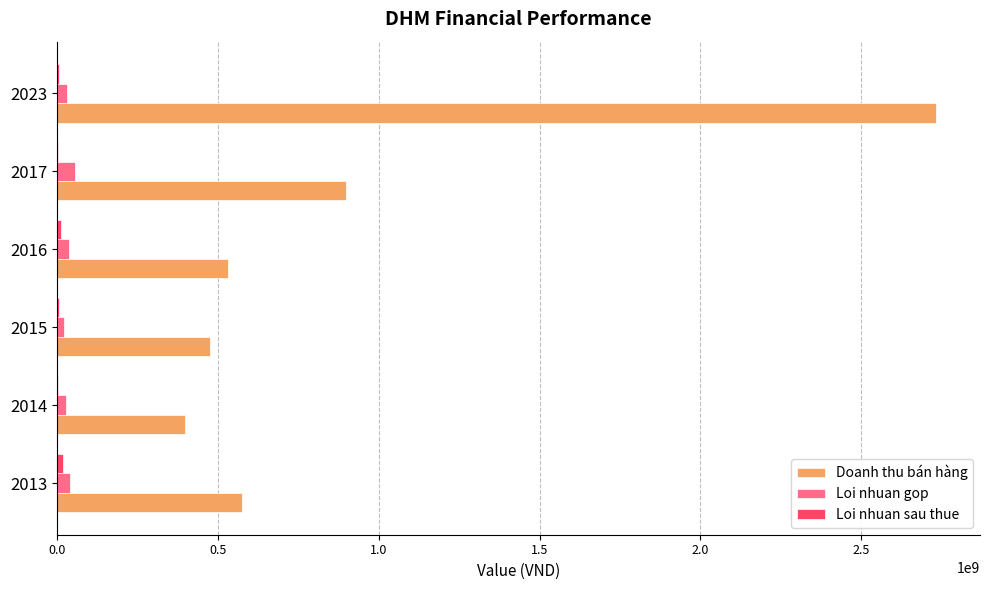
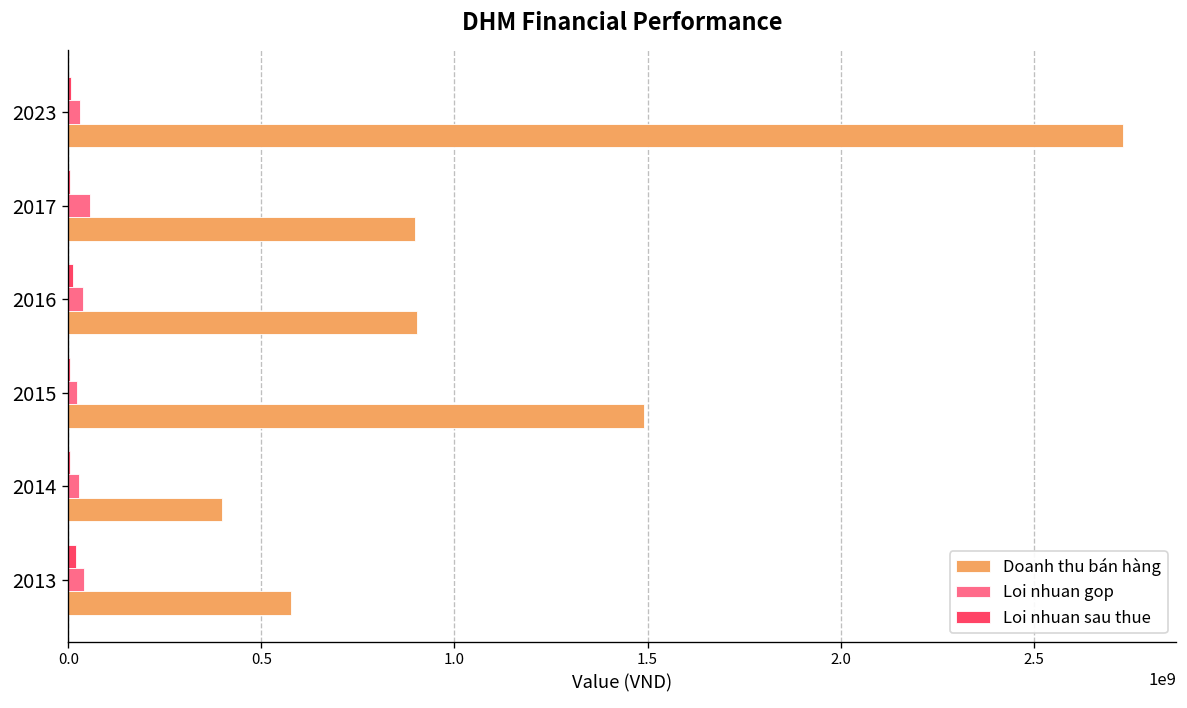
  {
    "Doanh thu bán hàng": {
      "2023": 2730000000,
      "2017": 900000000,
-     "2016": 530000000,
-     "2015": 480000000,
+     "2016": 900000000,
+     "2015": 1490000000,
      "2014": 400000000,
      "2013": 580000000
    }
  }
